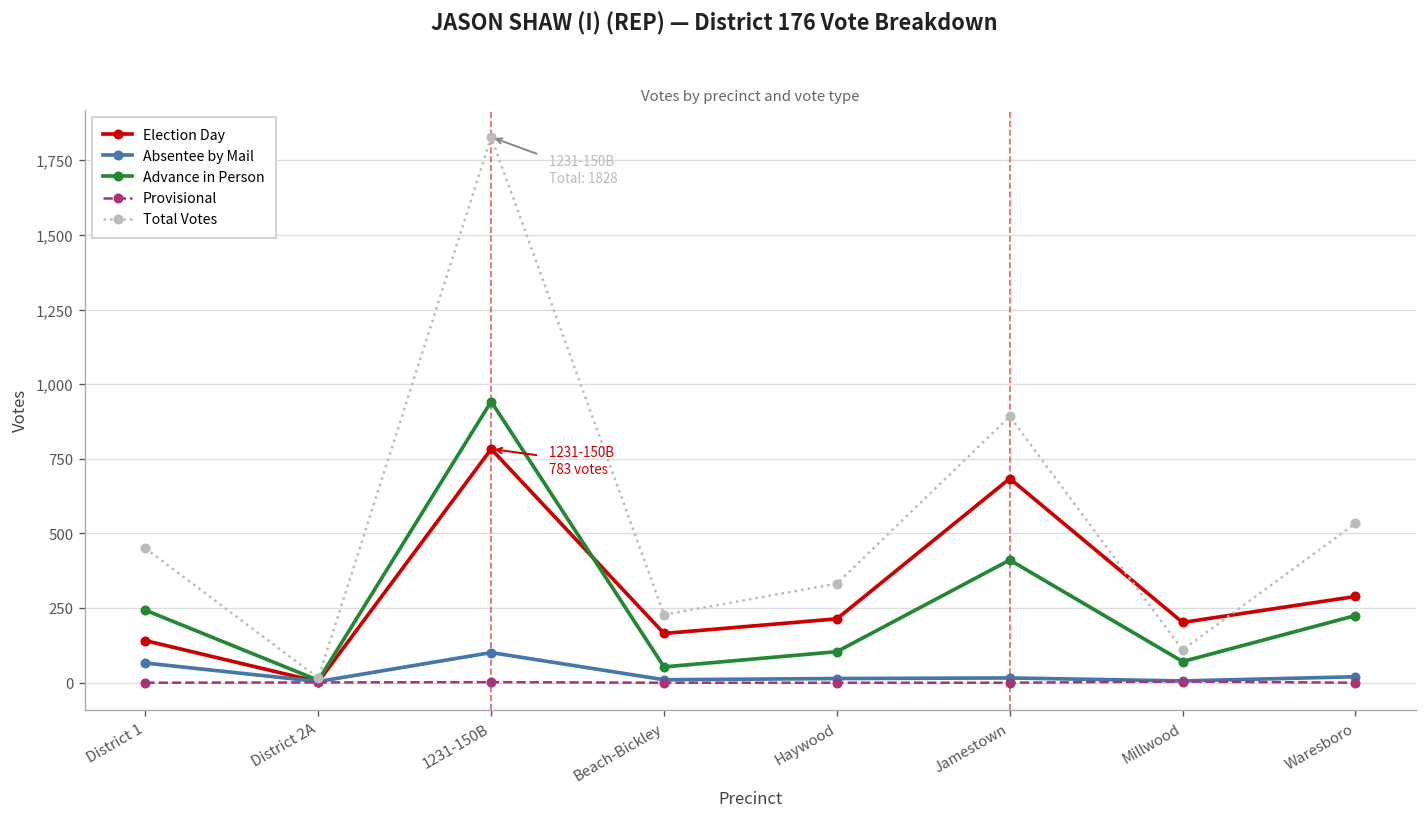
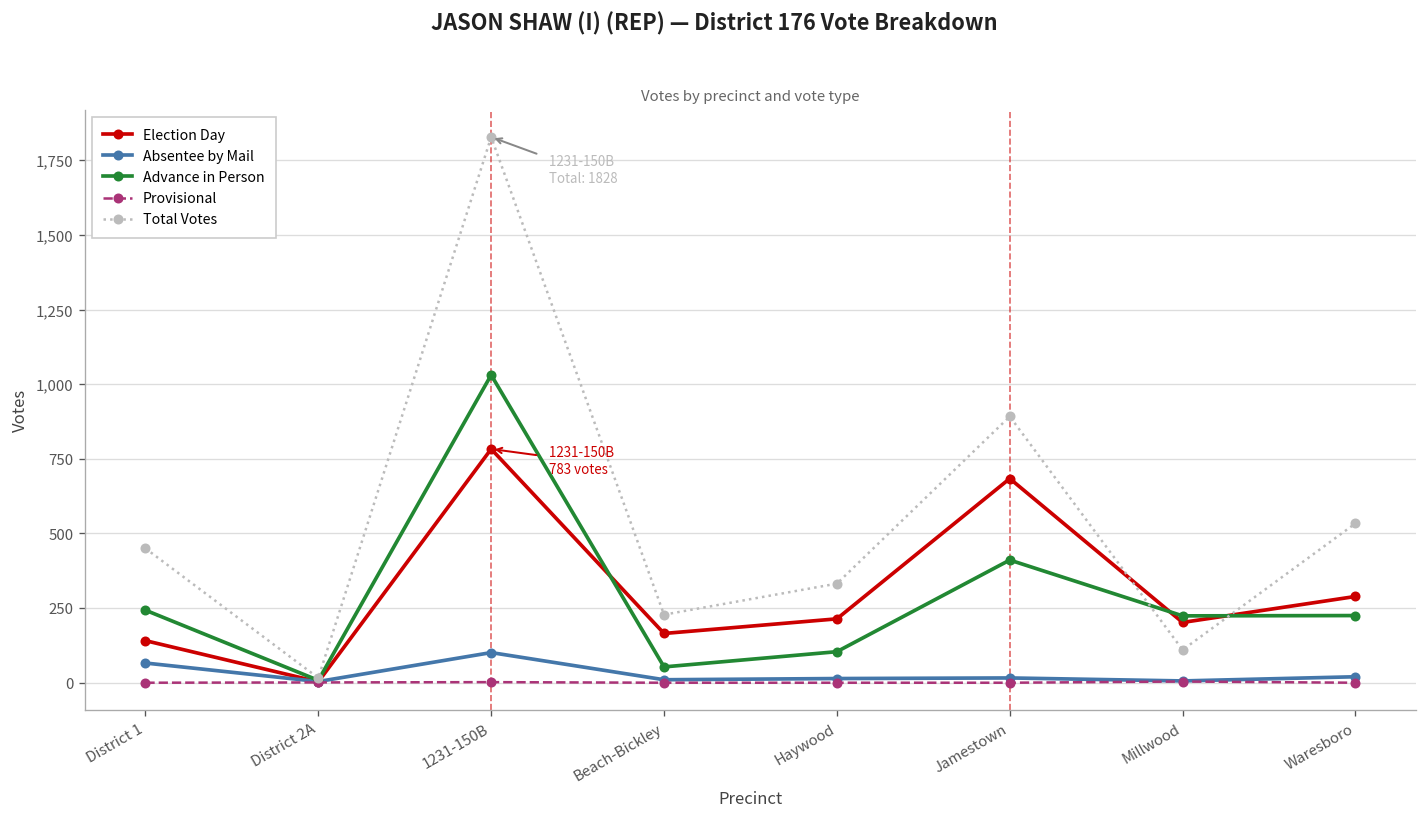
  {
    "Election Day": {
      "1231-150B": "783"
    },
    "Absentee by Mail": {
      "District 1": "70",
      "1231-150B": "100",
      "Haywood": "10",
      "Jamestown": "20",
      "Waresboro": "20"
    },
    "Advance in Person": {
      "District 1": "240",
-     "1231-150B": "940",
+     "1231-150B": "1,030",
      "Beach-Bickley": "50",
      "Haywood": "100",
      "Jamestown": "410",
-     "Millwood": "70",
+     "Millwood": "220",
      "Waresboro": "230"
    },
    "Provisional": {
      "District 1": "0",
      "1231-150B": "0",
      "Haywood": "0",
      "Jamestown": "0",
      "Waresboro": "0"
    },
    "Total Votes": {
      "1231-150B": "1828"
    }
  }
